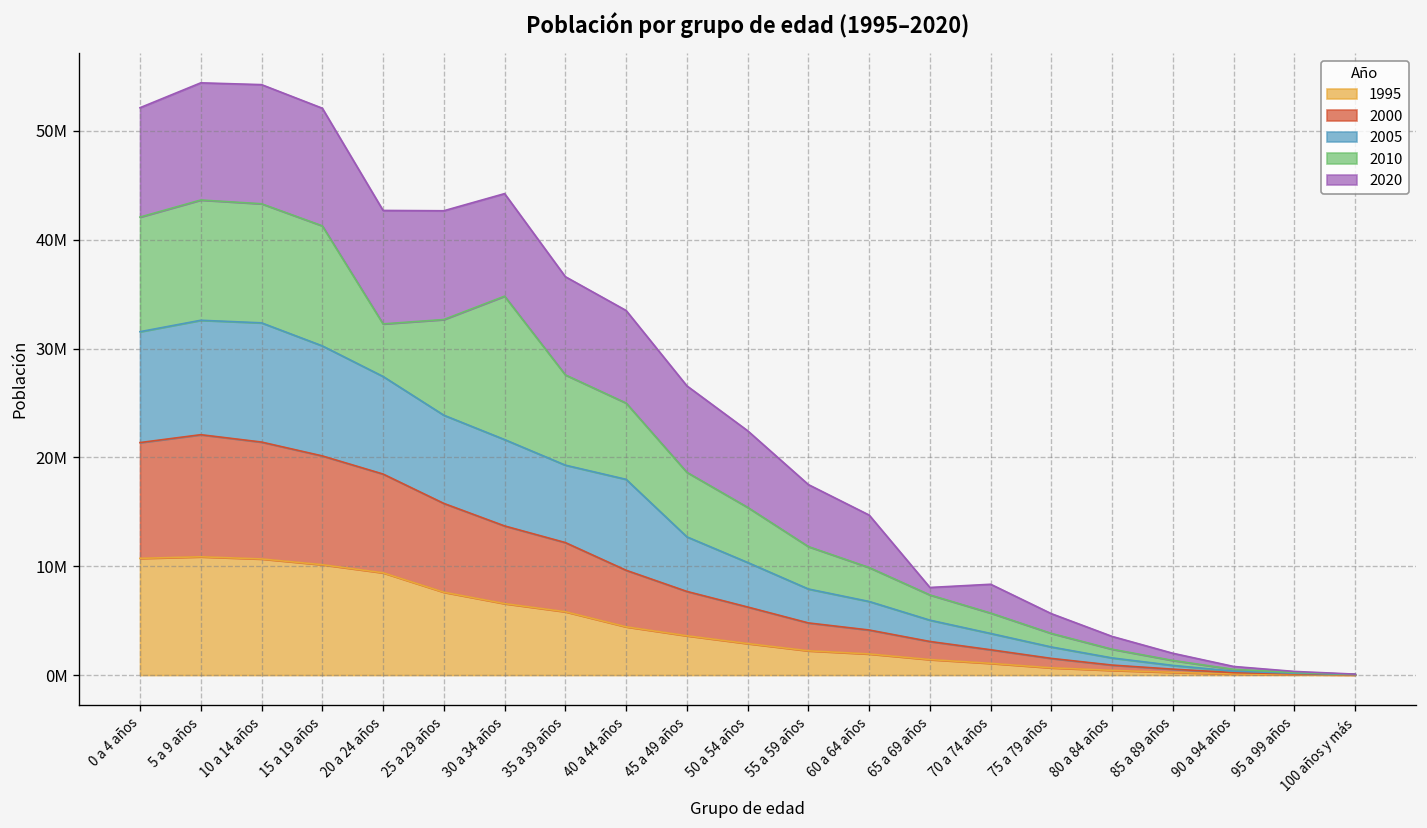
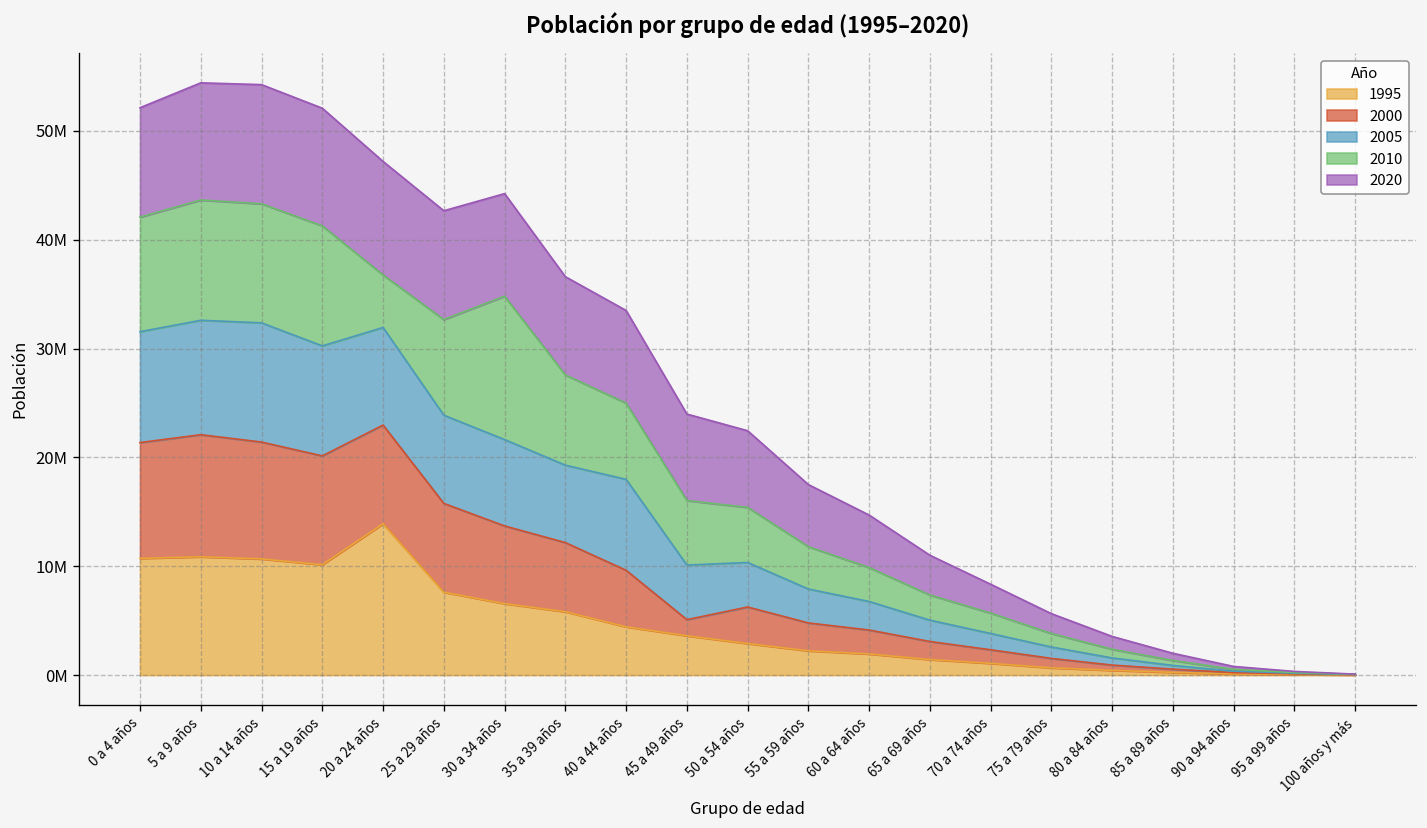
  {
    "1995": {
      "0 a 4 años": 11000000,
      "5 a 9 años": 11000000,
      "10 a 14 años": 11000000,
      "15 a 19 años": 10000000,
-     "20 a 24 años": 9000000,
+     "20 a 24 años": 14000000,
      "25 a 29 años": 8000000,
      "30 a 34 años": 7000000,
      "35 a 39 años": 6000000,
      "40 a 44 años": 4000000,
      "45 a 49 años": 4000000,
      "50 a 54 años": 3000000,
      "55 a 59 años": 2000000,
      "60 a 64 años": 2000000,
      "65 a 69 años": 1000000,
      "70 a 74 años": 1000000,
      "75 a 79 años": 1000000,
      "80 a 84 años": 0,
      "85 a 89 años": 0
    },
    "2000": {
      "0 a 4 años": 11000000,
      "5 a 9 años": 11000000,
      "10 a 14 años": 11000000,
      "15 a 19 años": 10000000,
      "20 a 24 años": 9000000,
      "25 a 29 años": 8000000,
      "30 a 34 años": 7000000,
      "35 a 39 años": 6000000,
      "40 a 44 años": 5000000,
-     "45 a 49 años": 4000000,
+     "45 a 49 años": 1000000,
      "50 a 54 años": 3000000,
      "55 a 59 años": 3000000,
      "60 a 64 años": 2000000,
      "65 a 69 años": 2000000,
      "70 a 74 años": 1000000,
      "75 a 79 años": 1000000,
      "80 a 84 años": 0,
      "85 a 89 años": 0
    },
    "2005": {
      "0 a 4 años": 10000000,
      "5 a 9 años": 11000000,
      "10 a 14 años": 11000000,
      "15 a 19 años": 10000000,
      "20 a 24 años": 9000000,
      "25 a 29 años": 8000000,
      "30 a 34 años": 8000000,
      "35 a 39 años": 7000000,
      "40 a 44 años": 8000000,
      "45 a 49 años": 5000000,
      "50 a 54 años": 4000000,
      "55 a 59 años": 3000000,
      "60 a 64 años": 3000000,
      "65 a 69 años": 2000000,
      "70 a 74 años": 1000000,
      "75 a 79 años": 1000000,
      "80 a 84 años": 1000000,
      "85 a 89 años": 0
    },
    "2010": {
      "0 a 4 años": 11000000,
      "5 a 9 años": 11000000,
      "10 a 14 años": 11000000,
      "15 a 19 años": 11000000,
      "20 a 24 años": 5000000,
      "25 a 29 años": 9000000,
      "30 a 34 años": 13000000,
      "35 a 39 años": 8000000,
      "40 a 44 años": 7000000,
      "45 a 49 años": 6000000,
      "50 a 54 años": 5000000,
      "55 a 59 años": 4000000,
      "60 a 64 años": 3000000,
      "65 a 69 años": 2000000,
      "70 a 74 años": 2000000,
      "75 a 79 años": 1000000,
      "80 a 84 años": 1000000,
      "85 a 89 años": 0
    },
    "2020": {
      "0 a 4 años": 10000000,
      "5 a 9 años": 11000000,
      "10 a 14 años": 11000000,
      "15 a 19 años": 11000000,
      "20 a 24 años": 10000000,
      "25 a 29 años": 10000000,
      "30 a 34 años": 9000000,
      "35 a 39 años": 9000000,
      "40 a 44 años": 9000000,
      "45 a 49 años": 8000000,
      "50 a 54 años": 7000000,
      "55 a 59 años": 6000000,
      "60 a 64 años": 5000000,
-     "65 a 69 años": 1000000,
+     "65 a 69 años": 4000000,
      "70 a 74 años": 3000000,
      "75 a 79 años": 2000000,
      "80 a 84 años": 1000000,
      "85 a 89 años": 1000000
    }
  }
